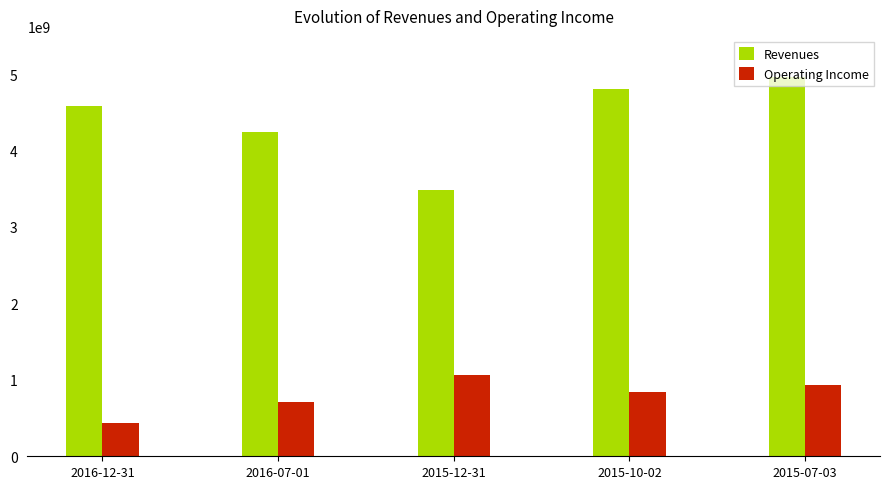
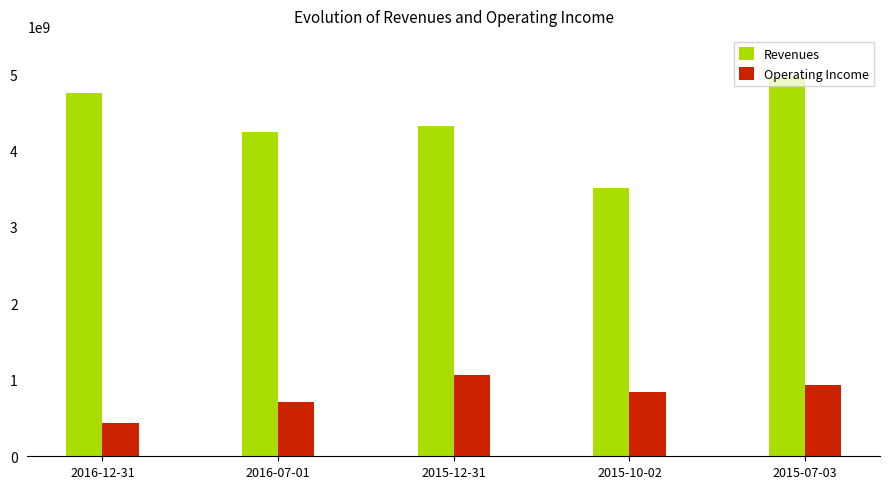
  {
    "Revenues": {
-     "2016-12-31": 4600000000,
+     "2016-12-31": 4800000000,
      "2016-07-01": 4200000000,
-     "2015-12-31": 3500000000,
-     "2015-10-02": 4800000000
+     "2015-12-31": 4300000000,
+     "2015-10-02": 3500000000
    },
    "Operating Income": {
      "2016-12-31": 400000000,
      "2016-07-01": 700000000,
      "2015-12-31": 1100000000,
      "2015-10-02": 800000000,
      "2015-07-03": 900000000
    }
  }
